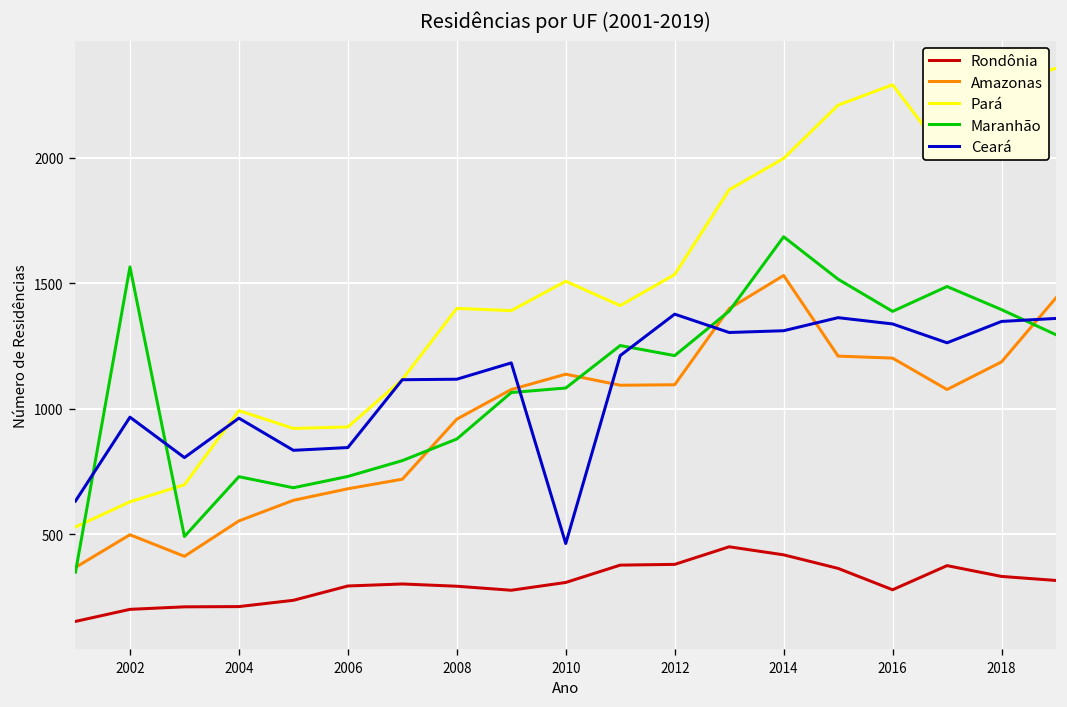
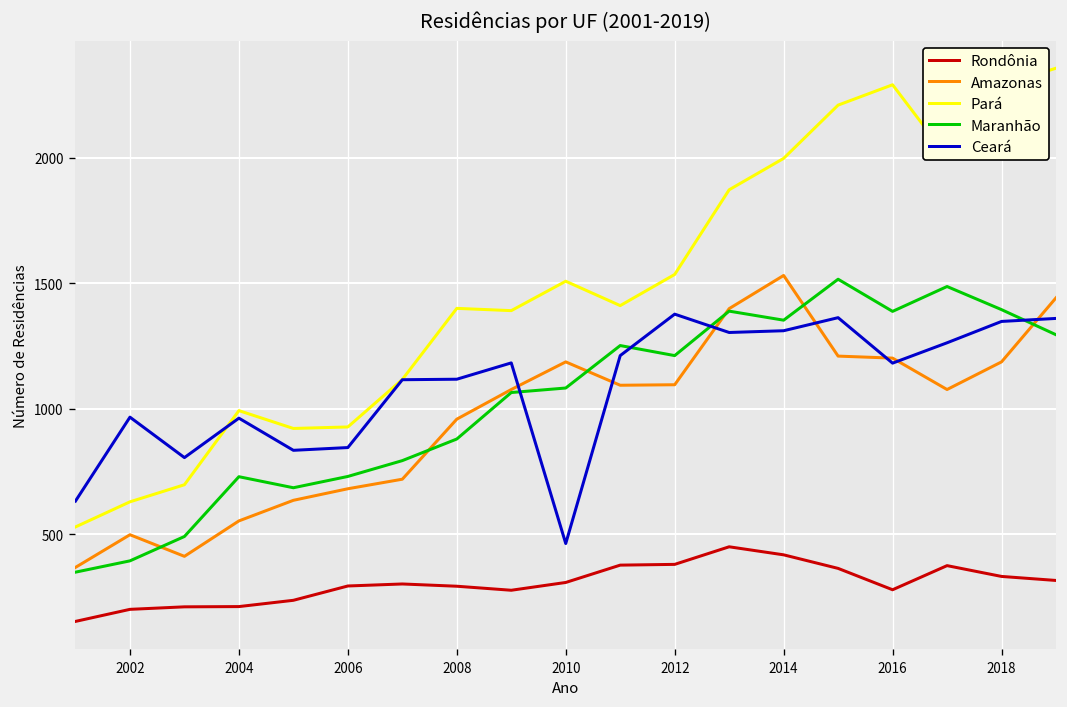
  {
    "Rondônia": {
      "2002": 200,
      "2004": 210,
      "2006": 300,
      "2008": 290,
      "2010": 310,
      "2012": 380,
      "2014": 420,
      "2016": 280,
      "2018": 330
    },
    "Amazonas": {
      "2002": 500,
      "2004": 550,
      "2006": 680,
      "2008": 960,
-     "2010": 1140,
+     "2010": 1190,
      "2012": 1100,
      "2014": 1530,
      "2016": 1200,
      "2018": 1190
    },
    "Pará": {
      "2002": 630,
      "2004": 990,
      "2006": 930,
      "2008": 1400,
      "2010": 1510,
      "2012": 1540,
      "2014": 2000,
      "2016": 2290
    },
    "Maranhão": {
-     "2002": 1570,
+     "2002": 400,
      "2004": 730,
      "2006": 730,
      "2008": 880,
      "2010": 1080,
      "2012": 1210,
-     "2014": 1690,
+     "2014": 1350,
      "2016": 1390,
      "2018": 1400
    },
    "Ceará": {
      "2002": 970,
      "2004": 960,
      "2006": 850,
      "2008": 1120,
      "2010": 460,
      "2012": 1380,
      "2014": 1310,
-     "2016": 1340,
+     "2016": 1180,
      "2018": 1350
    }
  }
